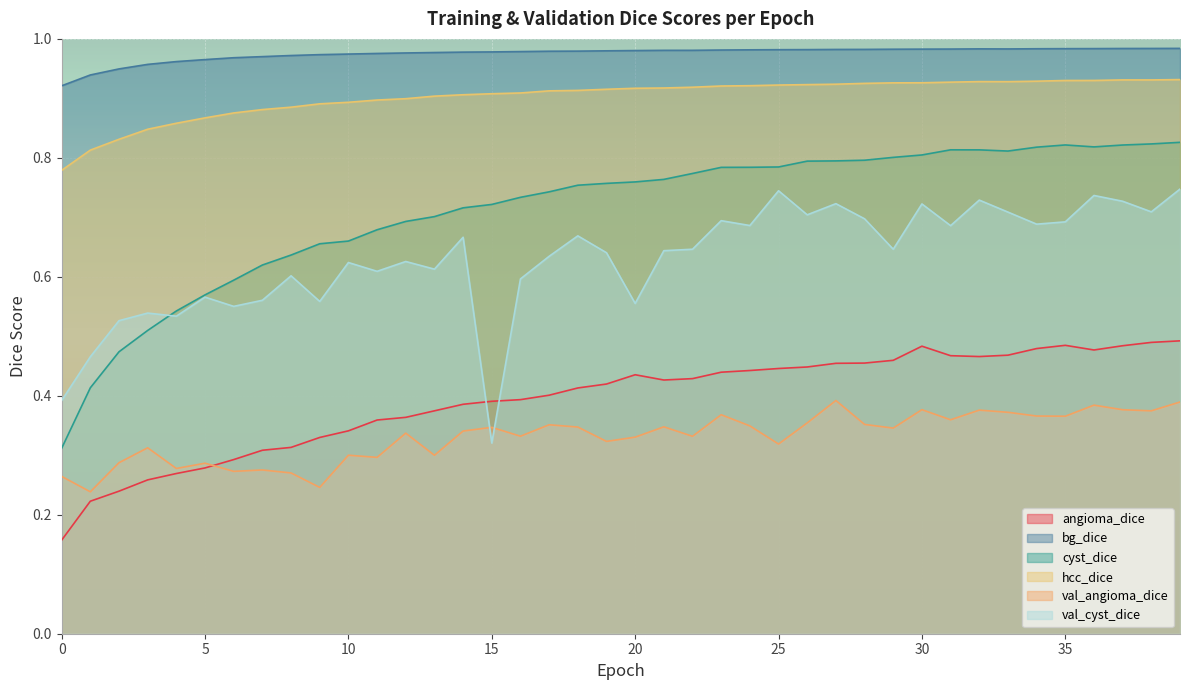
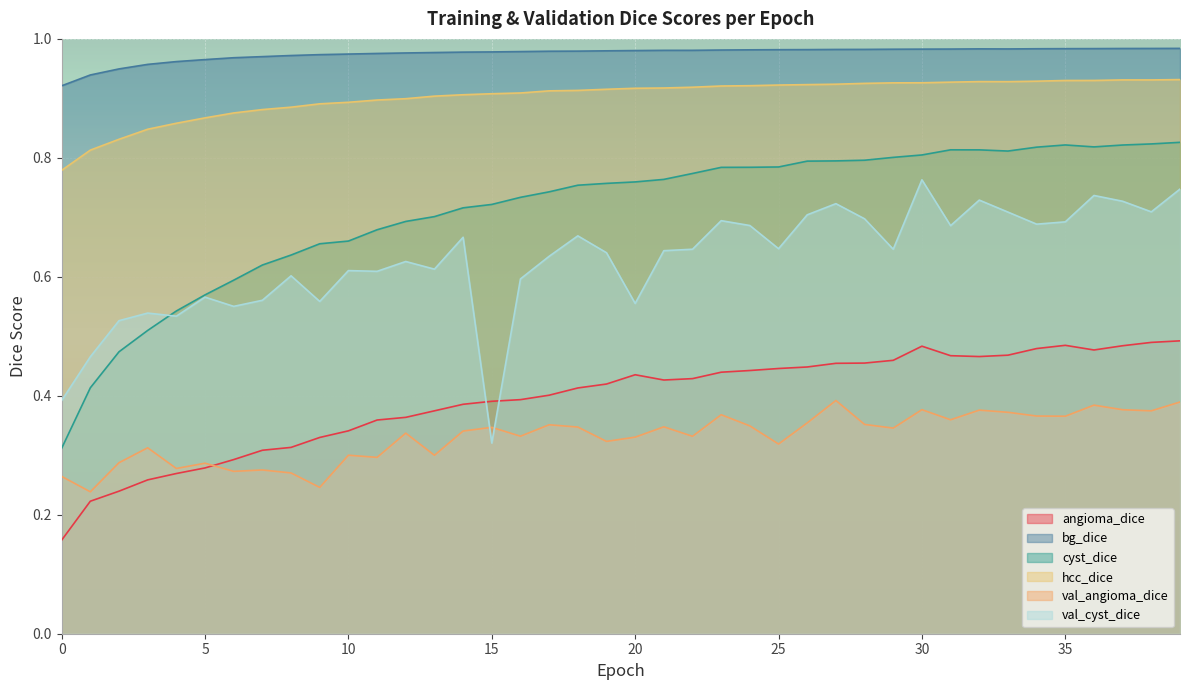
  {
    "angioma_dice": {
      "0": 0.16,
      "5": 0.28,
      "10": 0.34,
      "15": 0.39,
      "20": 0.44,
      "25": 0.45,
      "30": 0.48,
      "35": 0.48
    },
    "val_cyst_dice": {
      "0": 0.39,
-     "10": 0.62,
+     "10": 0.61,
      "15": 0.32,
      "20": 0.56,
-     "25": 0.74,
-     "30": 0.72,
+     "25": 0.65,
+     "30": 0.76,
      "35": 0.69
    }
  }
